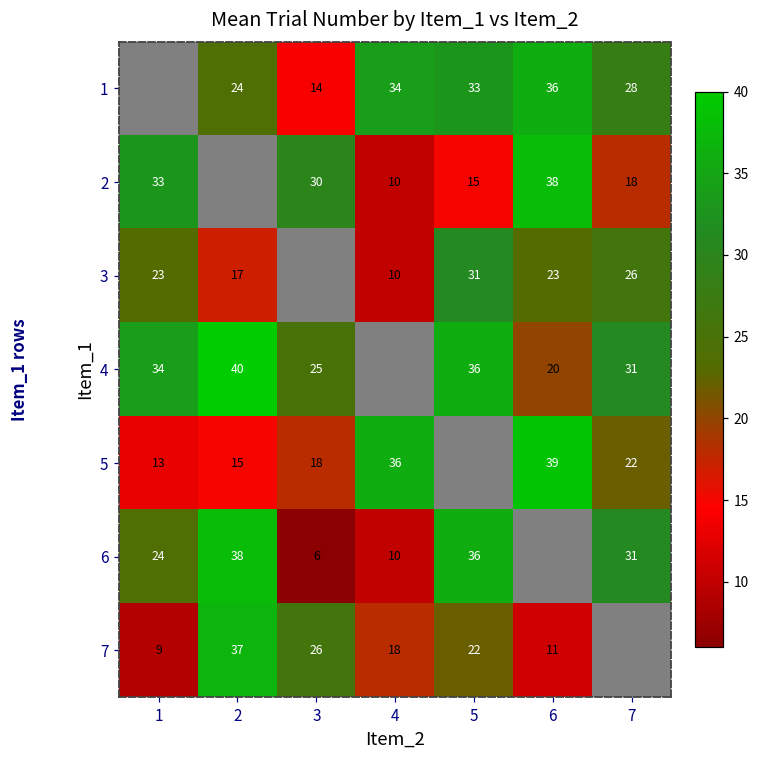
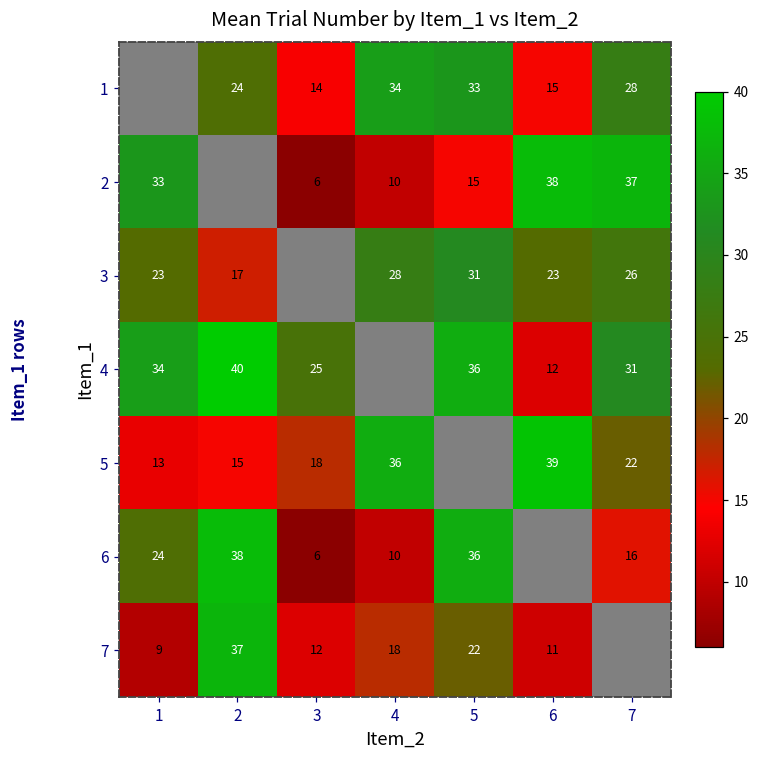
  {
    "1": {
      "2": 24,
      "3": 14,
      "4": 34,
      "5": 33,
-     "6": 36,
+     "6": 15,
      "7": 28
    },
    "2": {
      "1": 33,
-     "3": 30,
+     "3": 6,
      "4": 10,
      "5": 15,
      "6": 38,
-     "7": 18
+     "7": 37
    },
    "3": {
      "1": 23,
      "2": 17,
-     "4": 10,
+     "4": 28,
      "5": 31,
      "6": 23,
      "7": 26
    },
    "4": {
      "1": 34,
      "2": 40,
      "3": 25,
      "5": 36,
-     "6": 20,
+     "6": 12,
      "7": 31
    },
    "5": {
      "1": 13,
      "2": 15,
      "3": 18,
      "4": 36,
      "6": 39,
      "7": 22
    },
    "6": {
      "1": 24,
      "2": 38,
      "3": 6,
      "4": 10,
      "5": 36,
-     "7": 31
+     "7": 16
    },
    "7": {
      "1": 9,
      "2": 37,
-     "3": 26,
+     "3": 12,
      "4": 18,
      "5": 22,
      "6": 11
    }
  }
